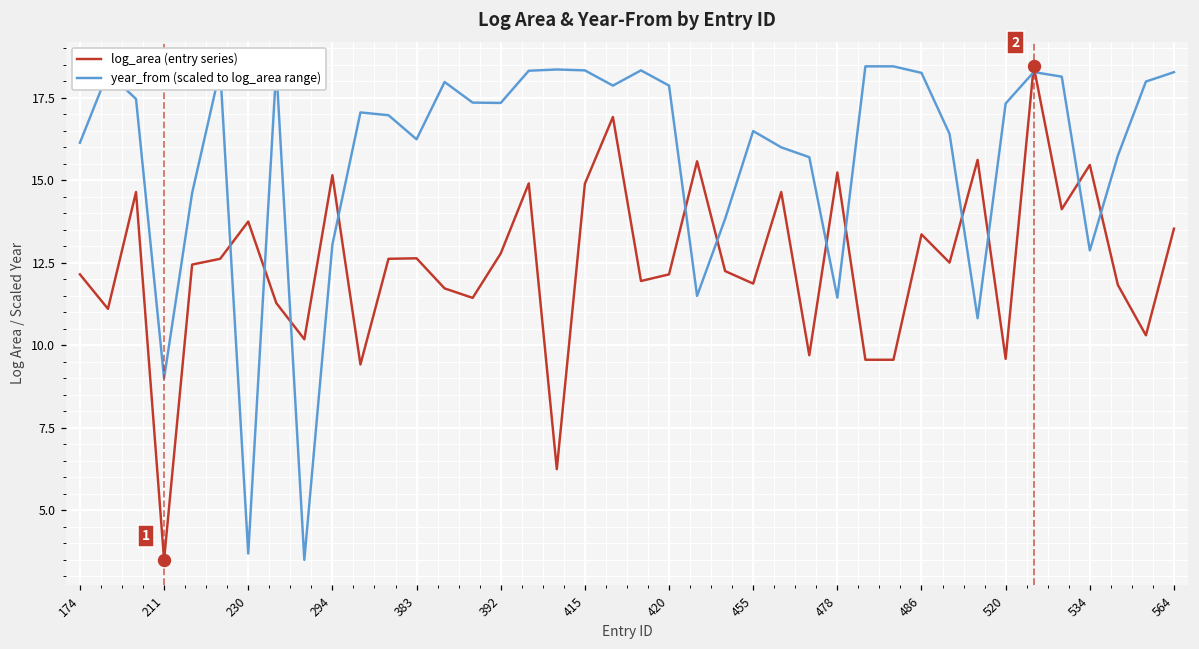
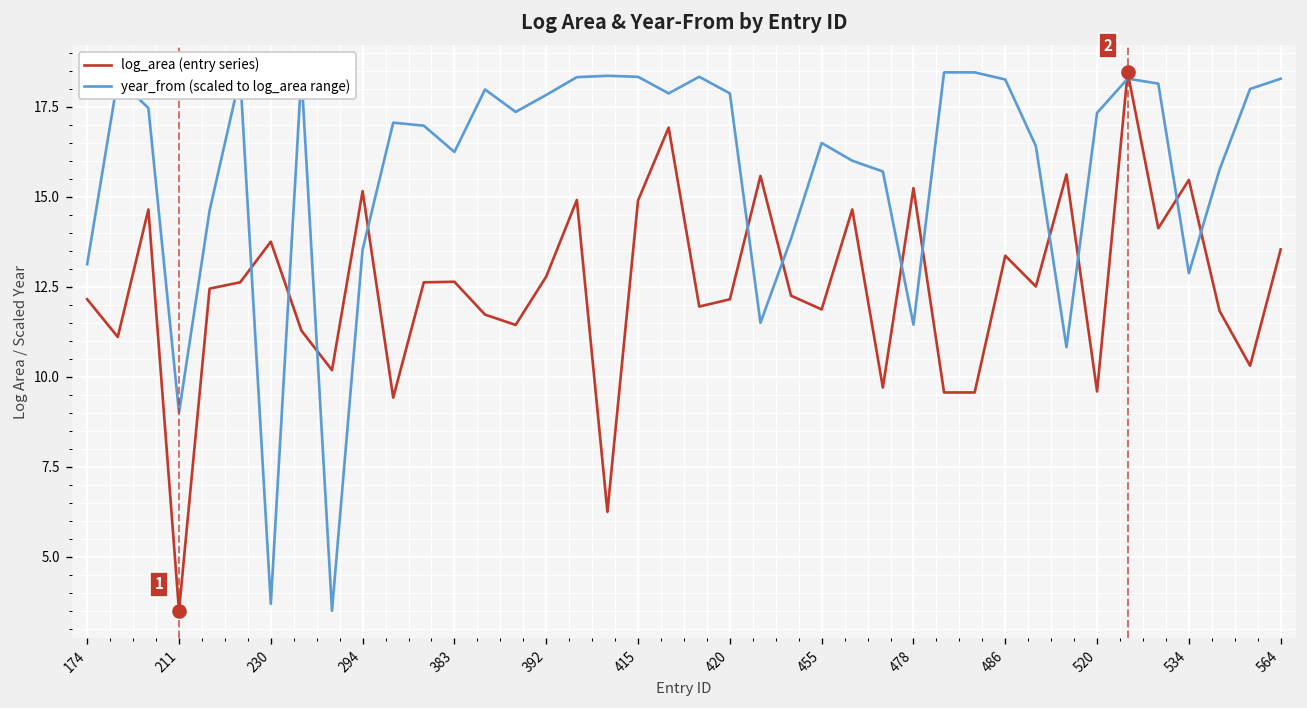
  {
    "year_from (scaled to log_area range)": {
-     "174": 16.1,
+     "174": 13.1,
      "211": 9.0,
      "230": 3.7,
-     "294": 13.1,
+     "294": 13.5,
      "383": 16.2,
-     "392": 17.3,
+     "392": 17.8,
      "415": 18.3,
      "420": 17.9,
      "455": 16.5,
      "478": 11.4,
      "486": 18.3,
      "520": 17.3,
      "534": 12.9,
      "564": 18.3
    }
  }
